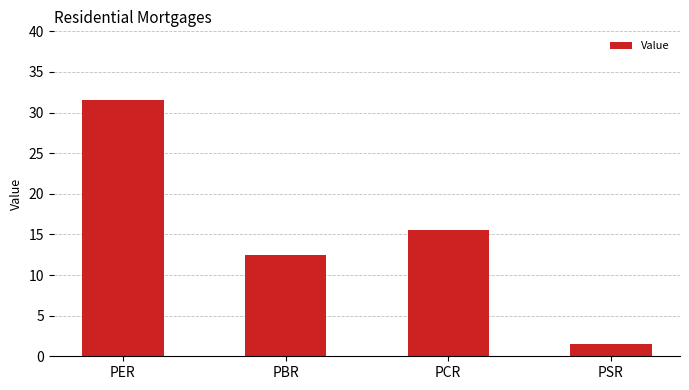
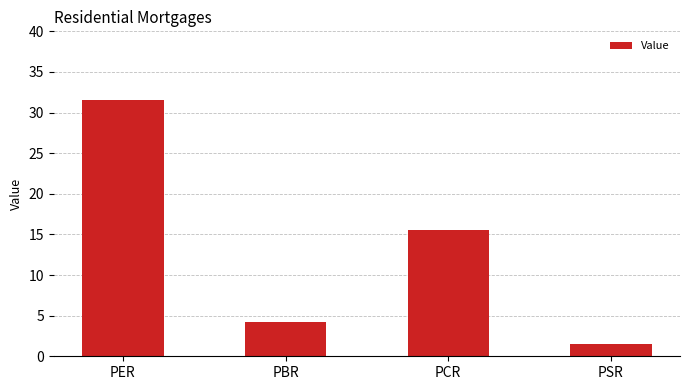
  {
    "PER": 32,
-   "PBR": 13,
+   "PBR": 4,
    "PCR": 16,
    "PSR": 1
  }
